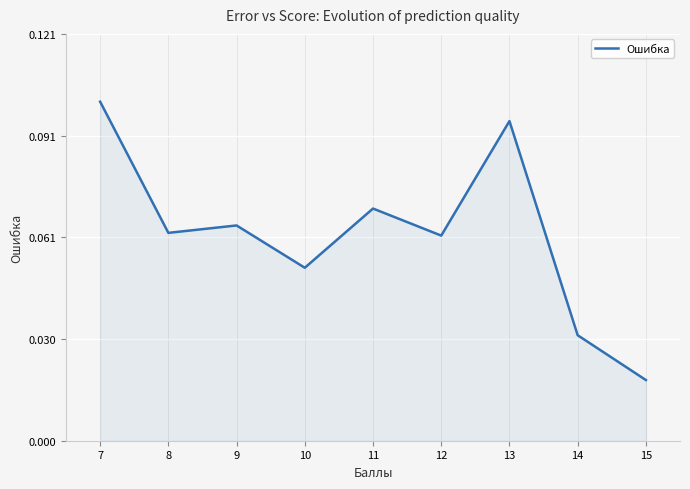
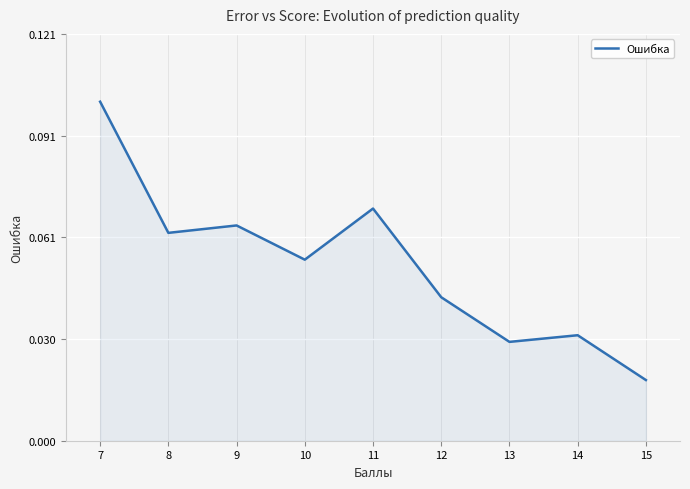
  {
    "7": 0.101,
    "8": 0.062,
    "9": 0.064,
-   "10": 0.052,
+   "10": 0.054,
    "11": 0.069,
-   "12": 0.061,
-   "13": 0.095,
+   "12": 0.043,
+   "13": 0.029,
    "14": 0.031,
    "15": 0.018
  }
